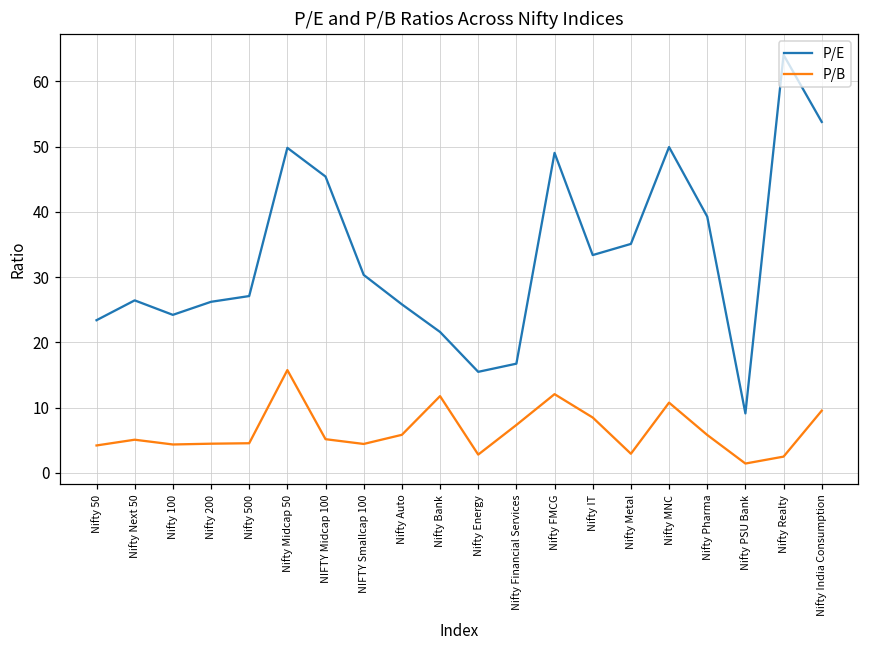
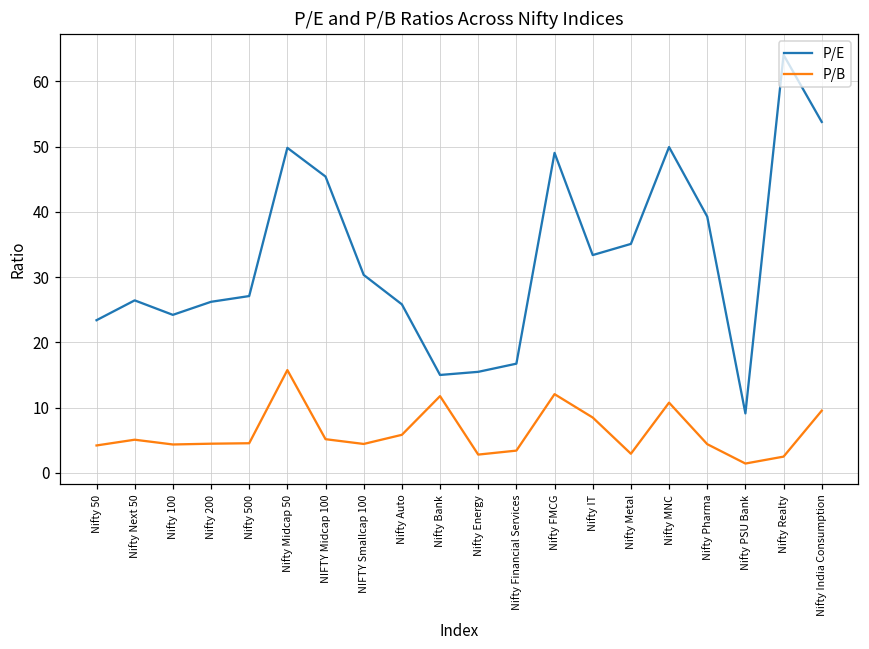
  {
    "P/E": {
      "Nifty 50": 23,
      "Nifty Next 50": 26,
      "Nifty 100": 24,
      "Nifty 200": 26,
      "Nifty 500": 27,
      "Nifty Midcap 50": 50,
      "NIFTY Midcap 100": 45,
      "NIFTY Smallcap 100": 30,
      "Nifty Auto": 26,
-     "Nifty Bank": 22,
+     "Nifty Bank": 15,
      "Nifty Energy": 15,
      "Nifty Financial Services": 17,
      "Nifty FMCG": 49,
      "Nifty IT": 33,
      "Nifty Metal": 35,
      "Nifty MNC": 50,
      "Nifty Pharma": 39,
      "Nifty PSU Bank": 9,
      "Nifty India Consumption": 54
    },
    "P/B": {
      "Nifty 50": 4,
      "Nifty Next 50": 5,
      "Nifty 100": 4,
      "Nifty 200": 4,
      "Nifty 500": 5,
      "Nifty Midcap 50": 16,
      "NIFTY Midcap 100": 5,
      "NIFTY Smallcap 100": 4,
      "Nifty Auto": 6,
      "Nifty Bank": 12,
      "Nifty Energy": 3,
-     "Nifty Financial Services": 7,
+     "Nifty Financial Services": 3,
      "Nifty FMCG": 12,
      "Nifty IT": 8,
      "Nifty Metal": 3,
      "Nifty MNC": 11,
-     "Nifty Pharma": 6,
+     "Nifty Pharma": 4,
      "Nifty PSU Bank": 1,
      "Nifty Realty": 3,
      "Nifty India Consumption": 10
    }
  }
